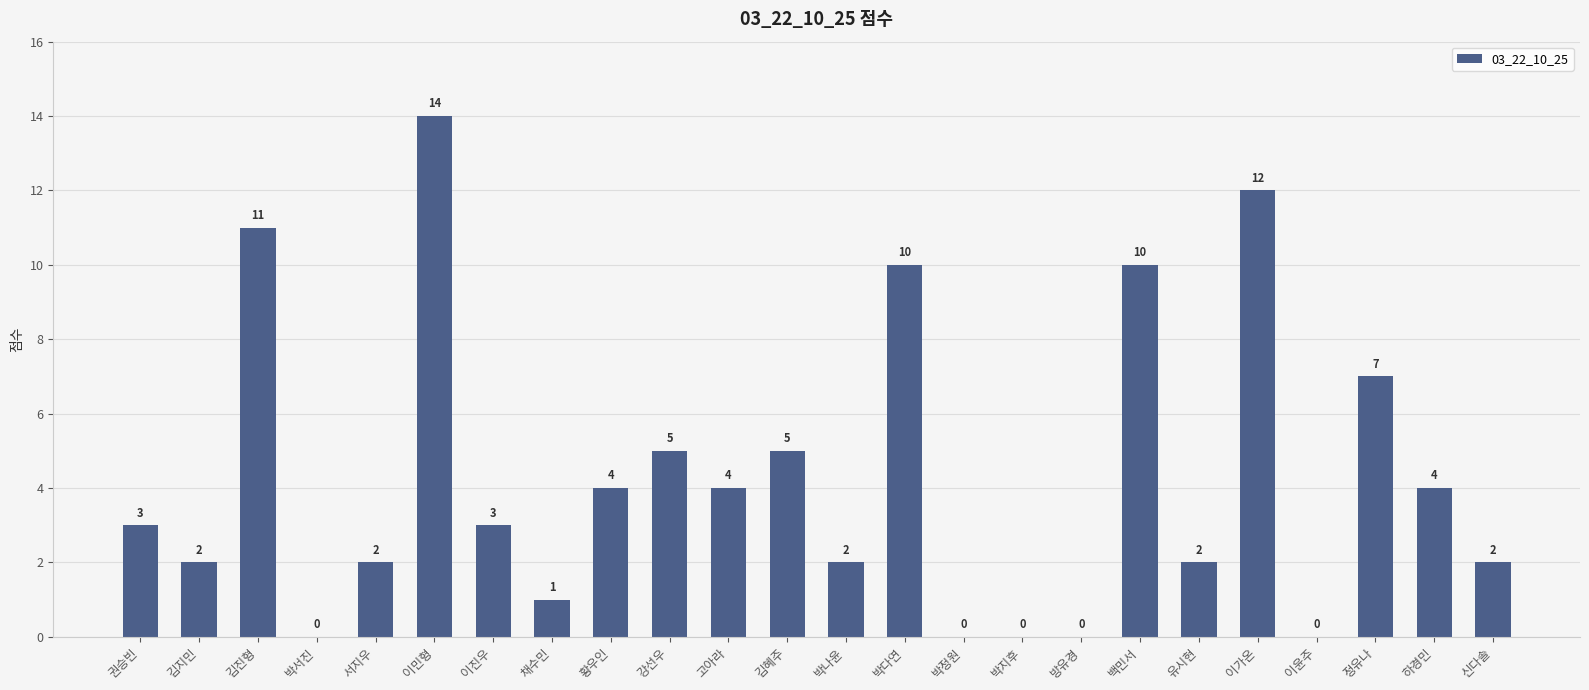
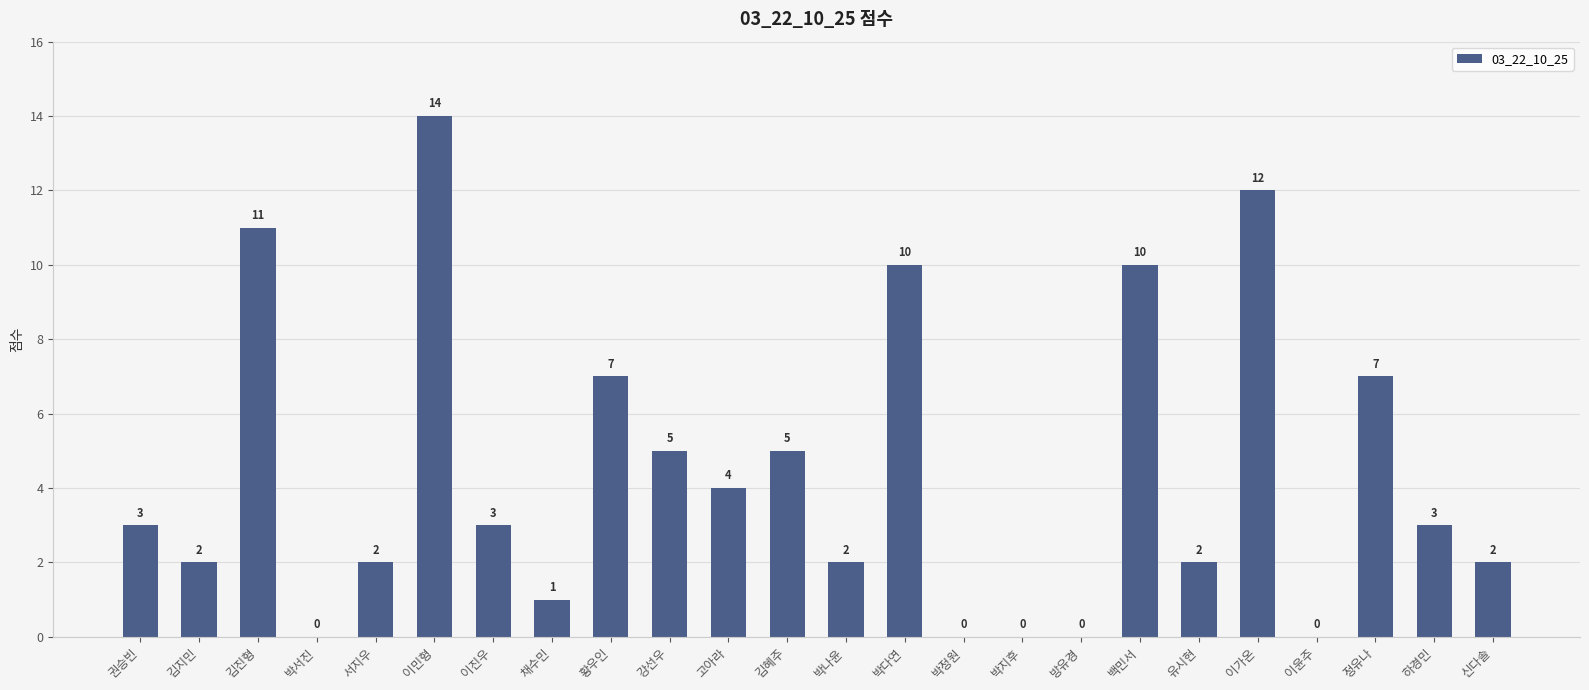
  {
    "권승빈": 3,
    "김지민": 2,
    "김진형": 11,
    "박서진": 0,
    "서지우": 2,
    "이민형": 14,
    "이진우": 3,
    "채수민": 1,
-   "황우인": 4,
+   "황우인": 7,
    "강선우": 5,
    "고아라": 4,
    "김혜주": 5,
    "박나윤": 2,
    "박다연": 10,
    "박정원": 0,
    "박지후": 0,
    "방유경": 0,
    "백민서": 10,
    "유시현": 2,
    "이가온": 12,
    "이윤주": 0,
    "정유나": 7,
-   "하경민": 4,
+   "하경민": 3,
    "신다솔": 2
  }
